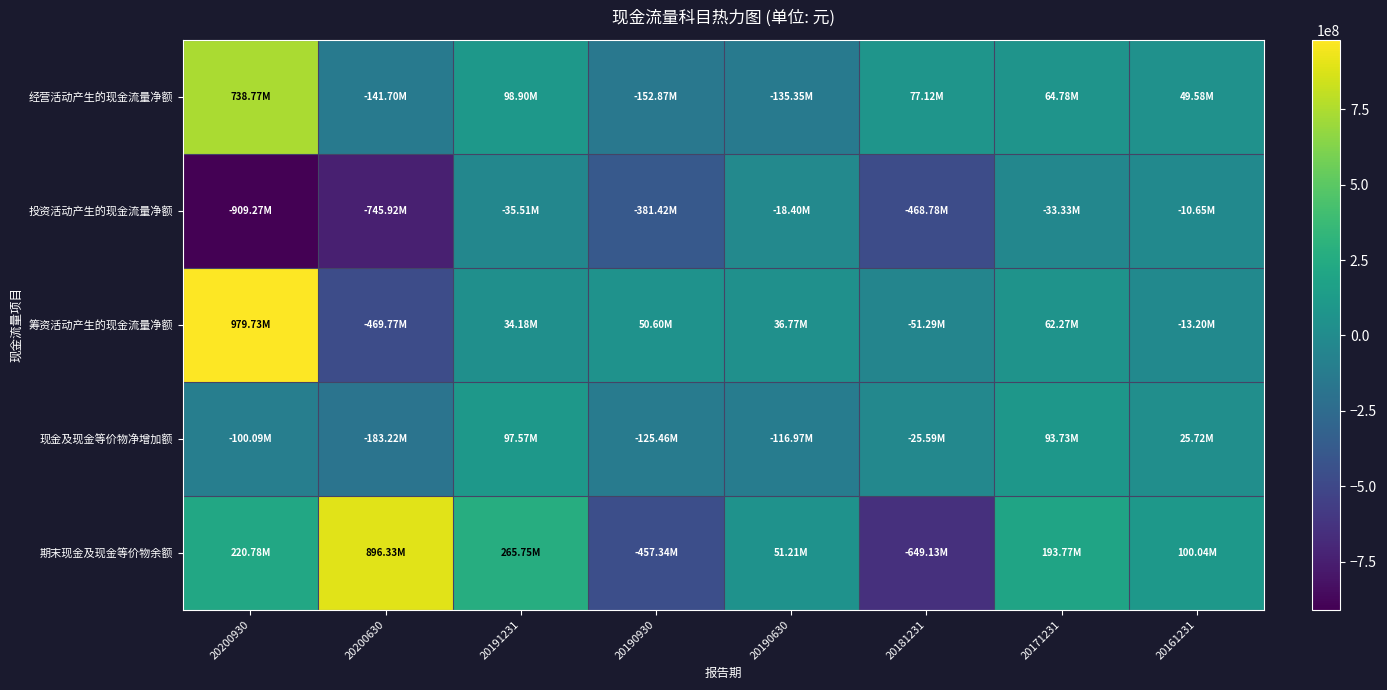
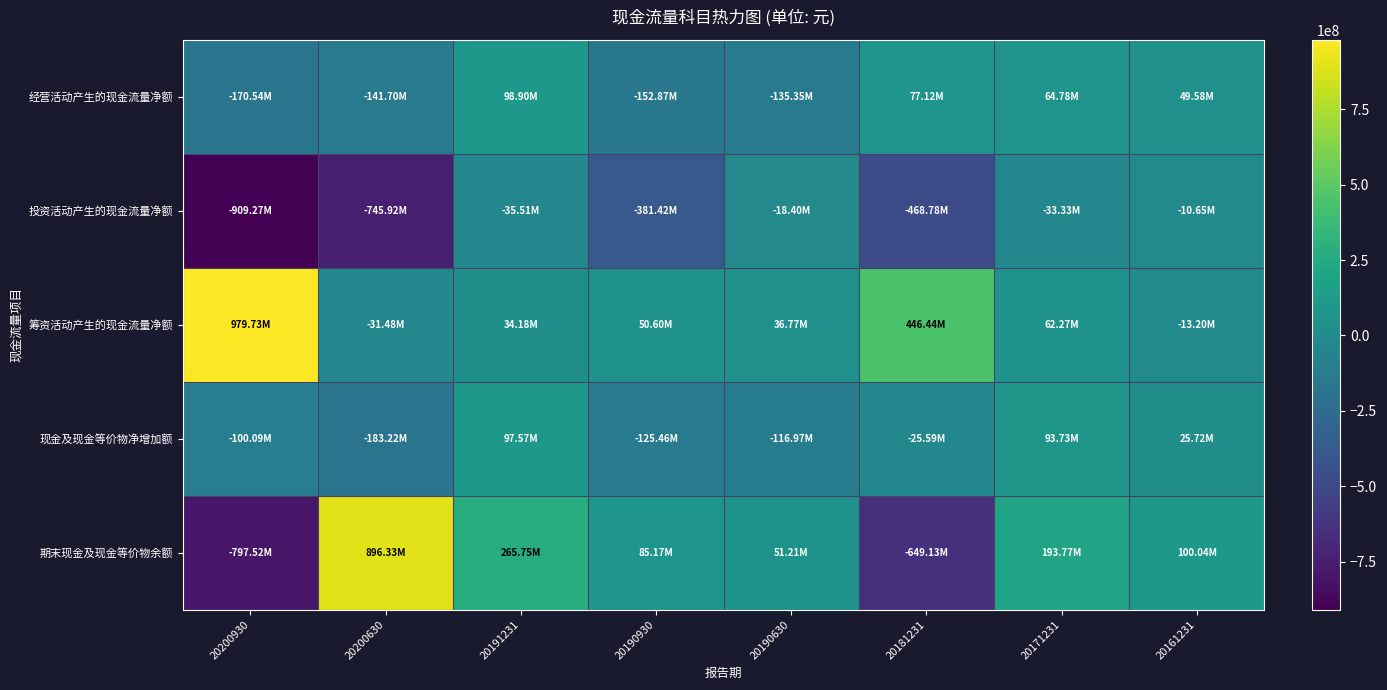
  {
    "经营活动产生的现金流量净额": {
-     "20200930": "738.77M",
+     "20200930": "-170.54M",
      "20200630": "-141.70M",
      "20191231": "98.90M",
      "20190930": "-152.87M",
      "20190630": "-135.35M",
      "20181231": "77.12M",
      "20171231": "64.78M",
      "20161231": "49.58M"
    },
    "投资活动产生的现金流量净额": {
      "20200930": "-909.27M",
      "20200630": "-745.92M",
      "20191231": "-35.51M",
      "20190930": "-381.42M",
      "20190630": "-18.40M",
      "20181231": "-468.78M",
      "20171231": "-33.33M",
      "20161231": "-10.65M"
    },
    "筹资活动产生的现金流量净额": {
      "20200930": "979.73M",
-     "20200630": "-469.77M",
+     "20200630": "-31.48M",
      "20191231": "34.18M",
      "20190930": "50.60M",
      "20190630": "36.77M",
-     "20181231": "-51.29M",
+     "20181231": "446.44M",
      "20171231": "62.27M",
      "20161231": "-13.20M"
    },
    "现金及现金等价物净增加额": {
      "20200930": "-100.09M",
      "20200630": "-183.22M",
      "20191231": "97.57M",
      "20190930": "-125.46M",
      "20190630": "-116.97M",
      "20181231": "-25.59M",
      "20171231": "93.73M",
      "20161231": "25.72M"
    },
    "期末现金及现金等价物余额": {
-     "20200930": "220.78M",
+     "20200930": "-797.52M",
      "20200630": "896.33M",
      "20191231": "265.75M",
-     "20190930": "-457.34M",
+     "20190930": "85.17M",
      "20190630": "51.21M",
      "20181231": "-649.13M",
      "20171231": "193.77M",
      "20161231": "100.04M"
    }
  }
